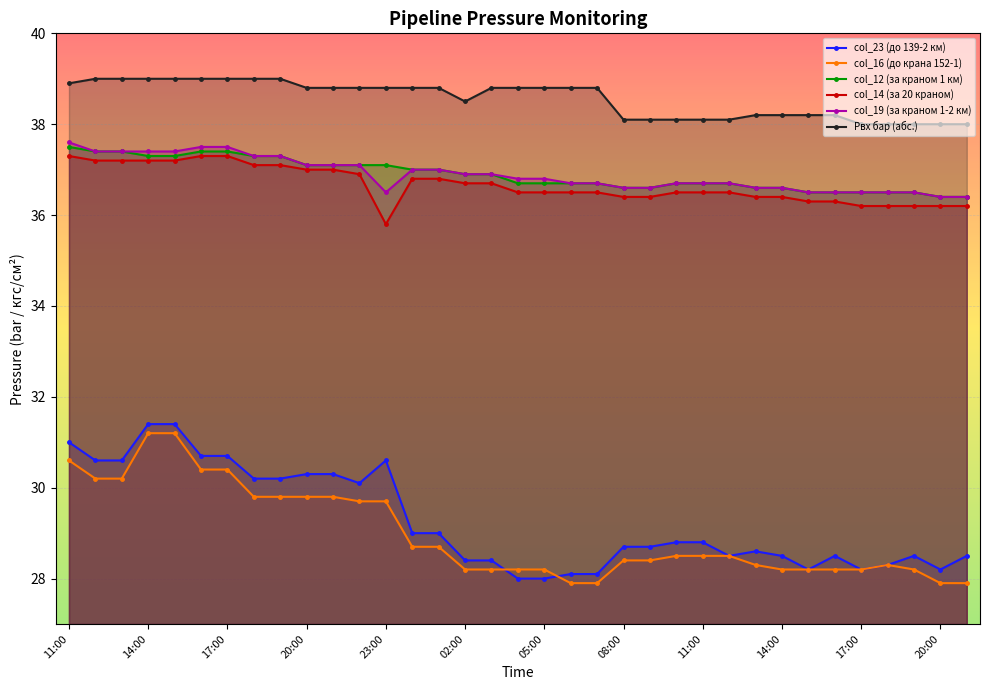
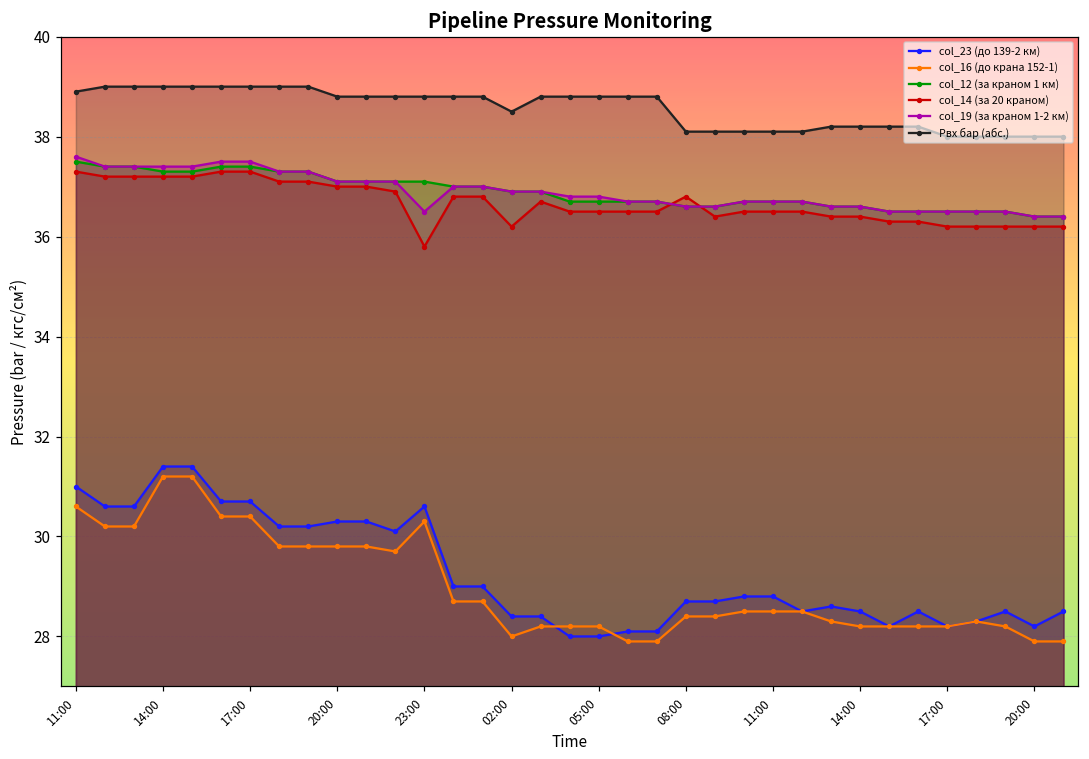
  {
    "col_23 (до 139-2 км)": {
      "23:00": 30.6,
      "02:00": 28.4,
      "05:00": 28.0,
      "08:00": 28.7
    },
    "col_16 (до крана 152-1)": {
-     "23:00": 29.7,
-     "02:00": 28.2,
+     "23:00": 30.3,
+     "02:00": 28.0,
      "05:00": 28.2,
      "08:00": 28.4
    },
    "col_12 (за краном 1 км)": {
      "23:00": 37.1,
      "05:00": 36.7
    },
    "col_14 (за 20 краном)": {
      "23:00": 35.8,
-     "02:00": 36.7,
+     "02:00": 36.2,
      "05:00": 36.5,
-     "08:00": 36.4
+     "08:00": 36.8
    },
    "col_19 (за краном 1-2 км)": {
      "23:00": 36.5,
      "05:00": 36.8
    },
    "Pвх бар (абс.)": {
      "23:00": 38.8,
      "02:00": 38.5,
      "05:00": 38.8,
      "08:00": 38.1
    }
  }
